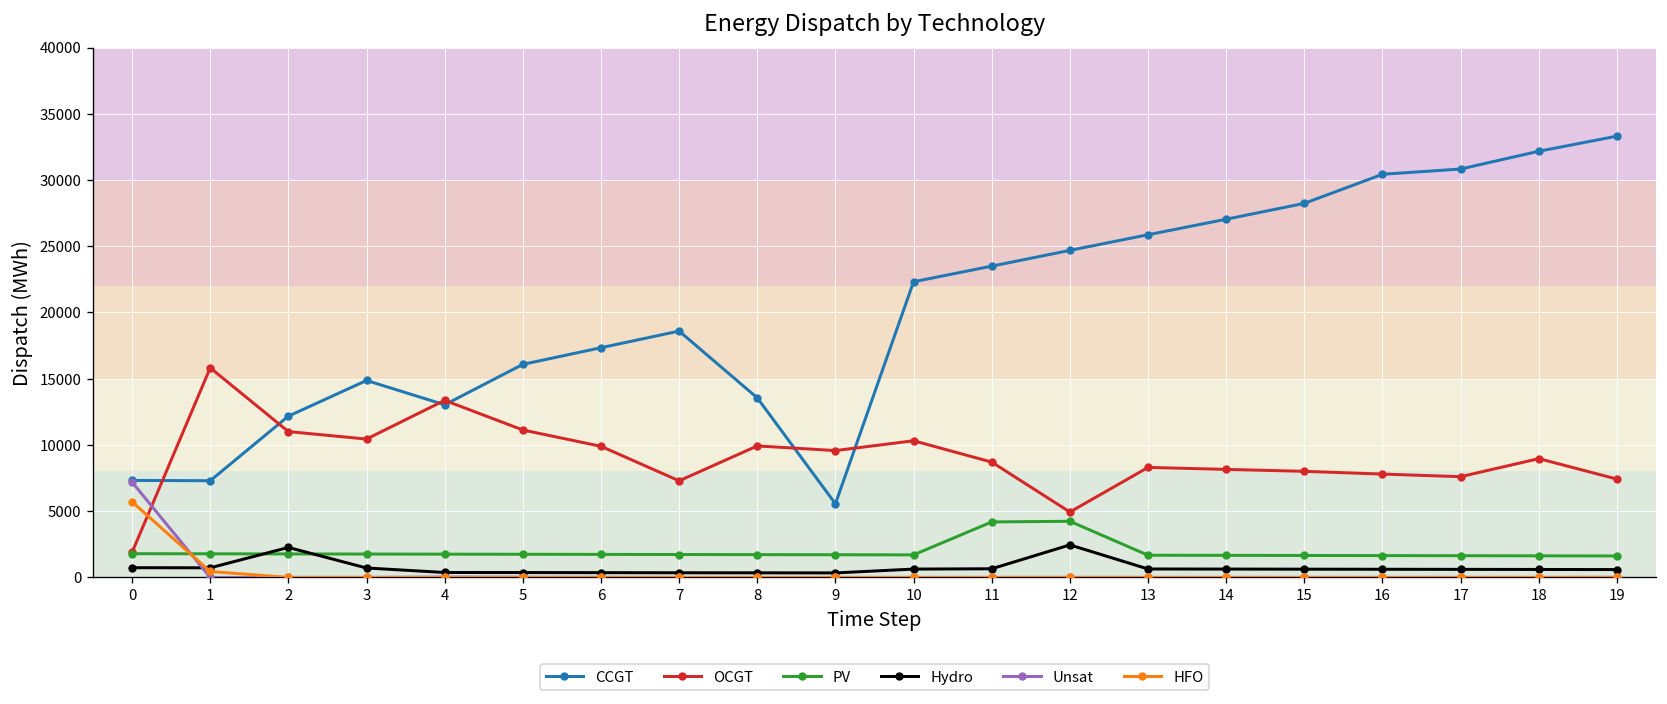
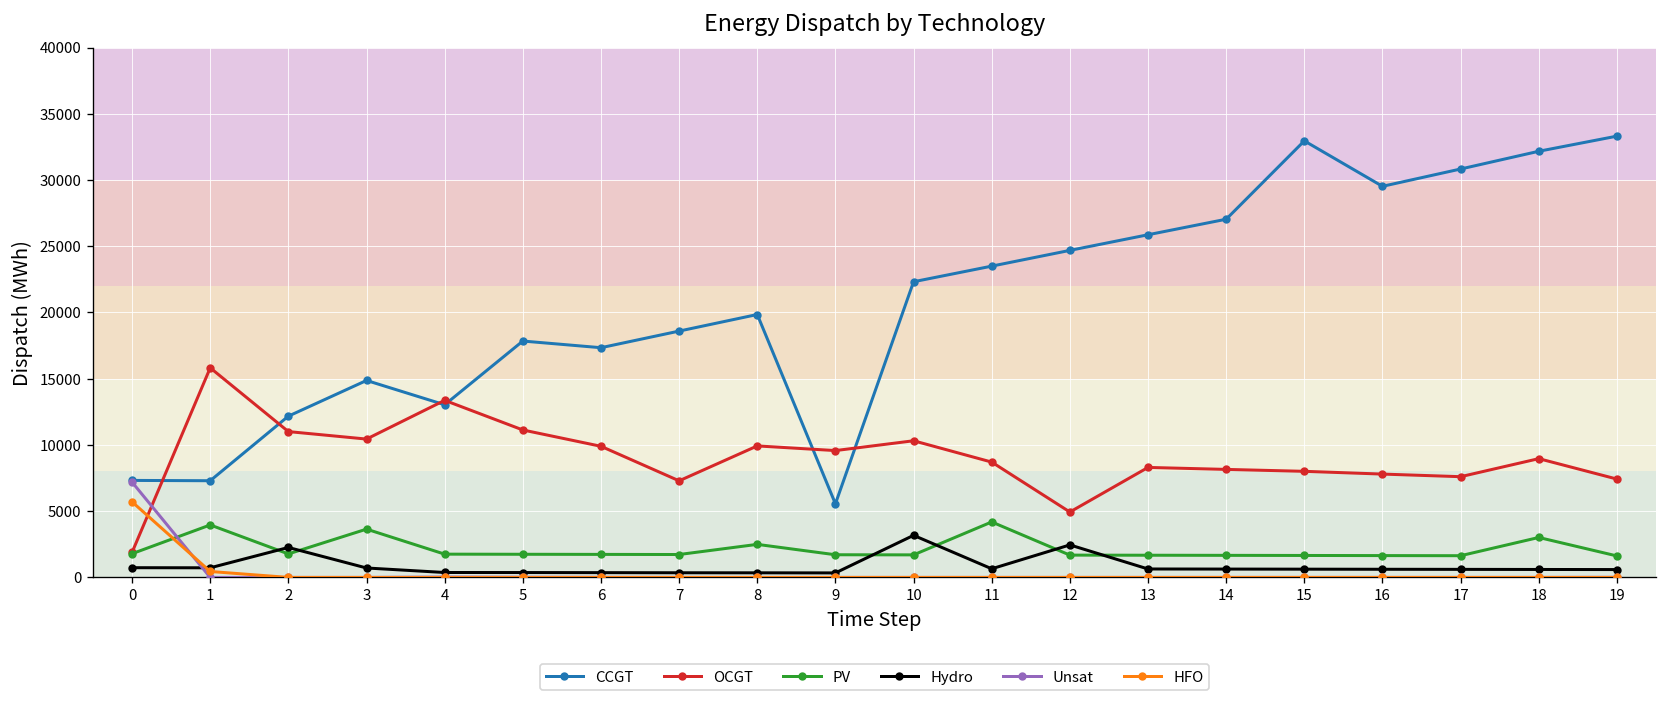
  {
    "CCGT": {
      "1": 7300,
      "2": 12200,
      "3": 14900,
      "4": 13000,
-     "5": 16100,
+     "5": 17800,
      "6": 17300,
      "7": 18600,
-     "8": 13600,
+     "8": 19800,
      "9": 5600,
      "10": 22300,
      "11": 23500,
      "12": 24700,
      "13": 25900,
      "14": 27000,
-     "15": 28200,
-     "16": 30400,
+     "15": 33000,
+     "16": 29500,
      "17": 30800,
      "18": 32200,
      "19": 33300
    },
    "OCGT": {
      "1": 15800,
      "2": 11000,
      "3": 10400,
      "4": 13400,
      "5": 11100,
      "6": 9900,
      "7": 7300,
      "8": 9900,
      "9": 9600,
      "10": 10300,
      "11": 8700,
      "12": 4900,
      "13": 8300,
      "14": 8200,
      "15": 8000,
      "16": 7800,
      "17": 7600,
      "18": 9000,
      "19": 7400
    },
    "PV": {
-     "1": 1800,
+     "1": 4000,
      "2": 1800,
-     "3": 1800,
+     "3": 3600,
      "4": 1800,
      "5": 1700,
      "6": 1700,
      "7": 1700,
-     "8": 1700,
+     "8": 2500,
      "9": 1700,
      "10": 1700,
      "11": 4200,
-     "12": 4200,
+     "12": 1700,
      "13": 1700,
      "14": 1700,
      "15": 1700,
      "16": 1600,
      "17": 1600,
-     "18": 1600,
+     "18": 3000,
      "19": 1600
    },
    "Hydro": {
      "0": 700,
      "1": 700,
      "2": 2300,
      "3": 700,
      "4": 400,
      "5": 400,
      "6": 400,
      "7": 400,
      "8": 300,
      "9": 300,
-     "10": 600,
+     "10": 3200,
      "11": 700,
      "12": 2500,
      "13": 600,
      "14": 600,
      "15": 600,
      "16": 600,
      "17": 600,
      "18": 600,
      "19": 600
    },
    "Unsat": {
      "1": 0
    },
    "HFO": {
      "0": 5700,
      "1": 400
    }
  }
